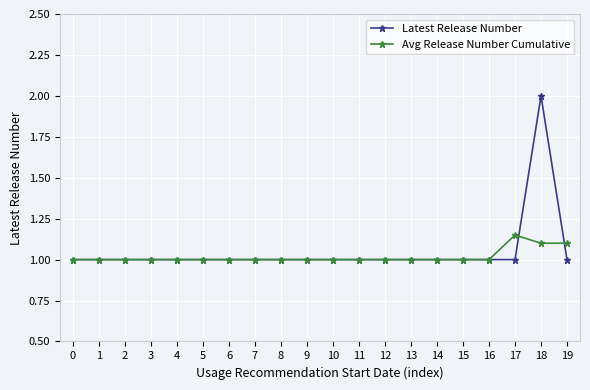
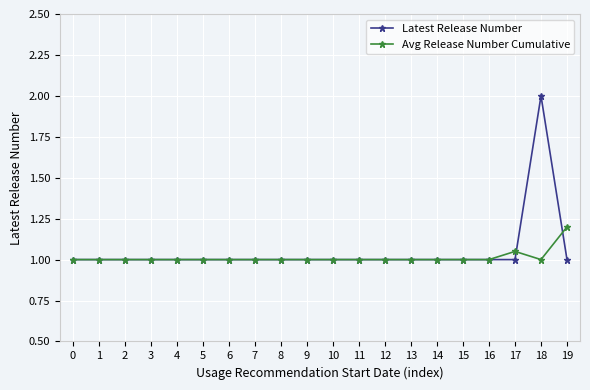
  {
    "Latest Release Number": {
      "17": 1.00,
      "18": 2.00,
      "19": 1.00
    },
    "Avg Release Number Cumulative": {
-     "17": 1.15,
-     "18": 1.1,
-     "19": 1.1
+     "17": 1.05,
+     "18": 1.0,
+     "19": 1.2
    }
  }
